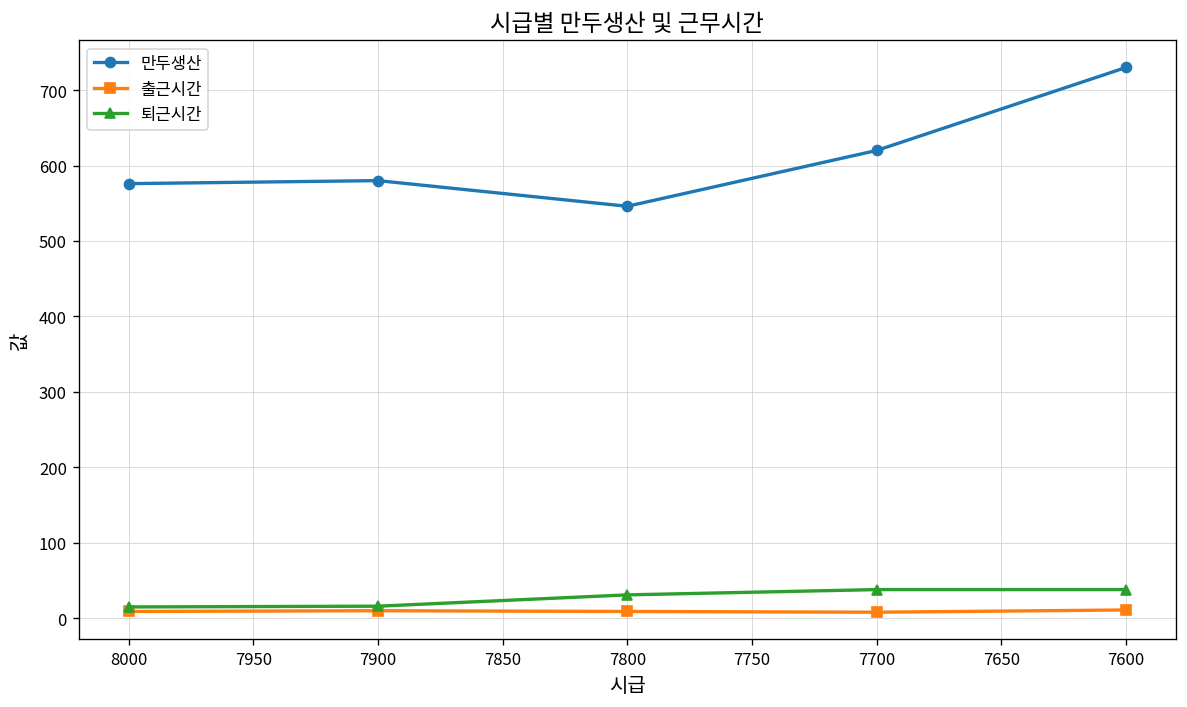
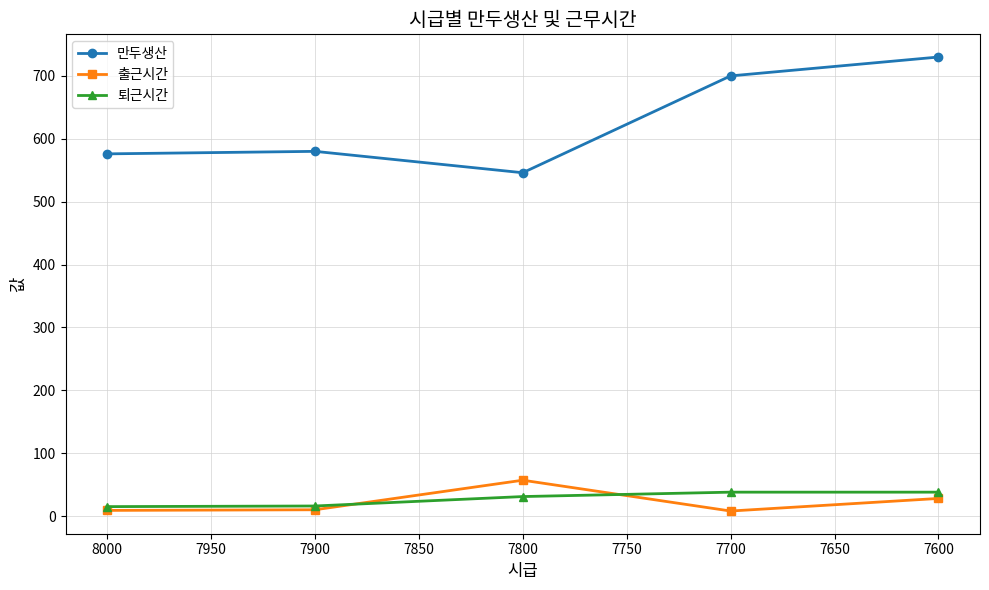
  {
    "만두생산": {
      "8000": 580,
      "7900": 580,
      "7800": 550,
-     "7700": 620,
+     "7700": 700,
      "7600": 730
    },
    "출근시간": {
      "8000": 10,
      "7900": 10,
-     "7800": 10,
+     "7800": 60,
      "7700": 10,
-     "7600": 10
+     "7600": 30
    },
    "퇴근시간": {
      "8000": 20,
      "7900": 20,
      "7800": 30,
      "7700": 40,
      "7600": 40
    }
  }
